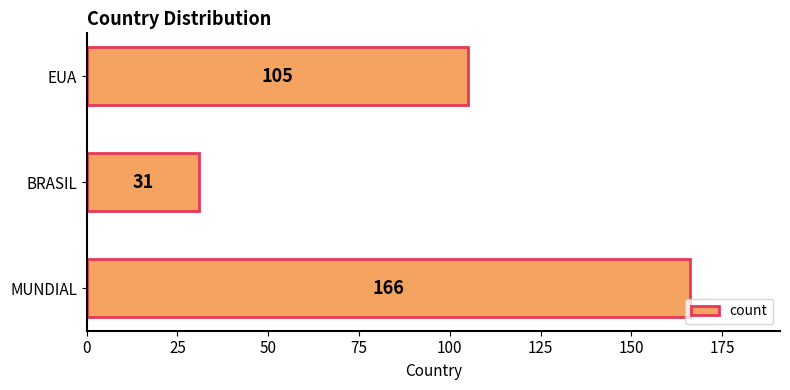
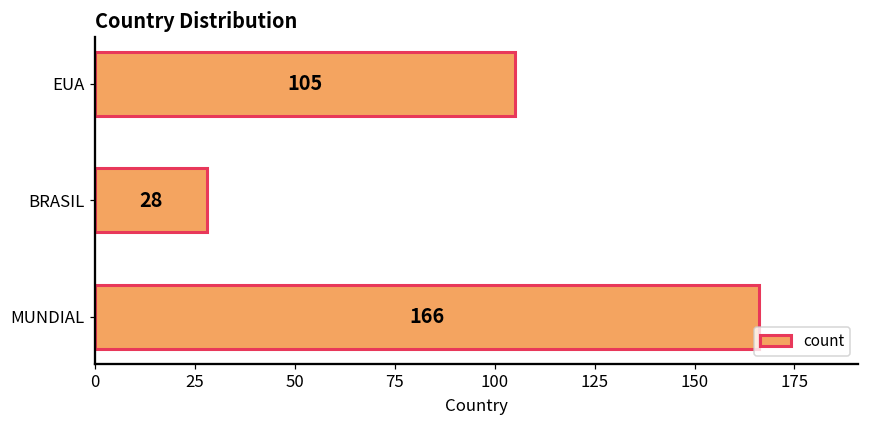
  {
    "EUA": 105,
-   "BRASIL": 31,
+   "BRASIL": 28,
    "MUNDIAL": 166
  }
